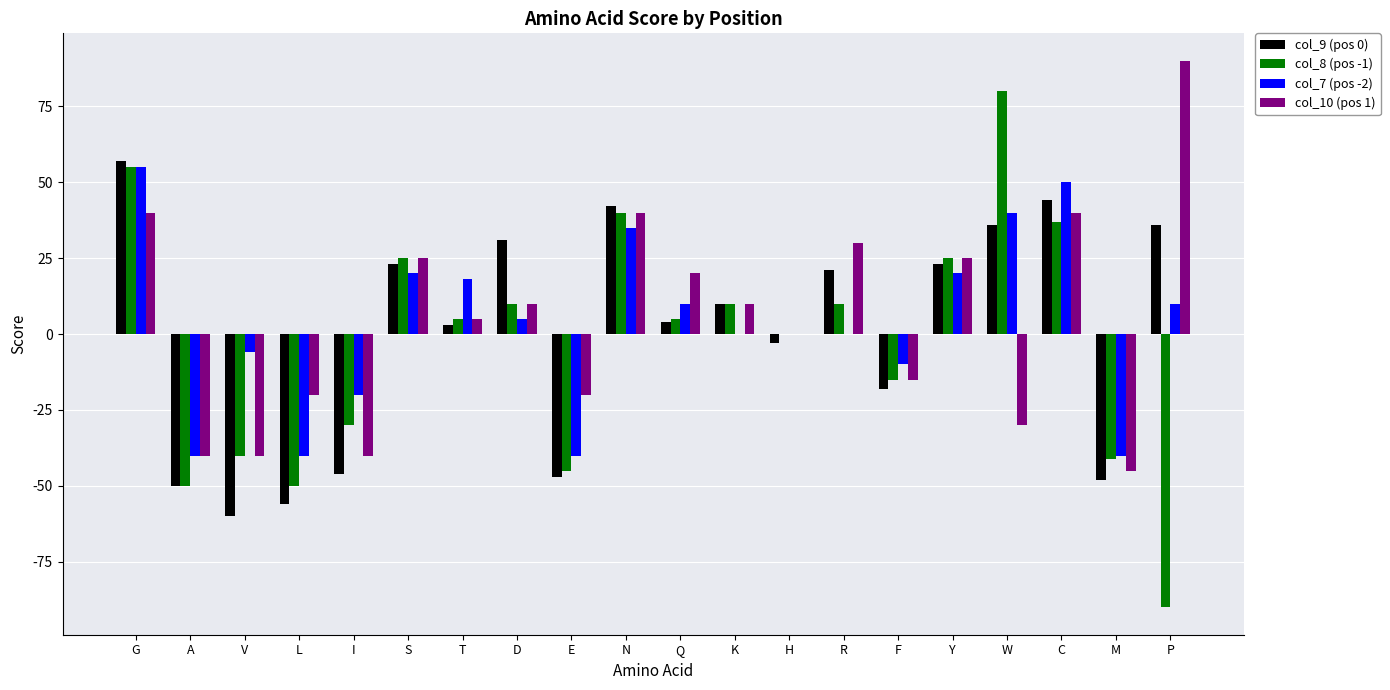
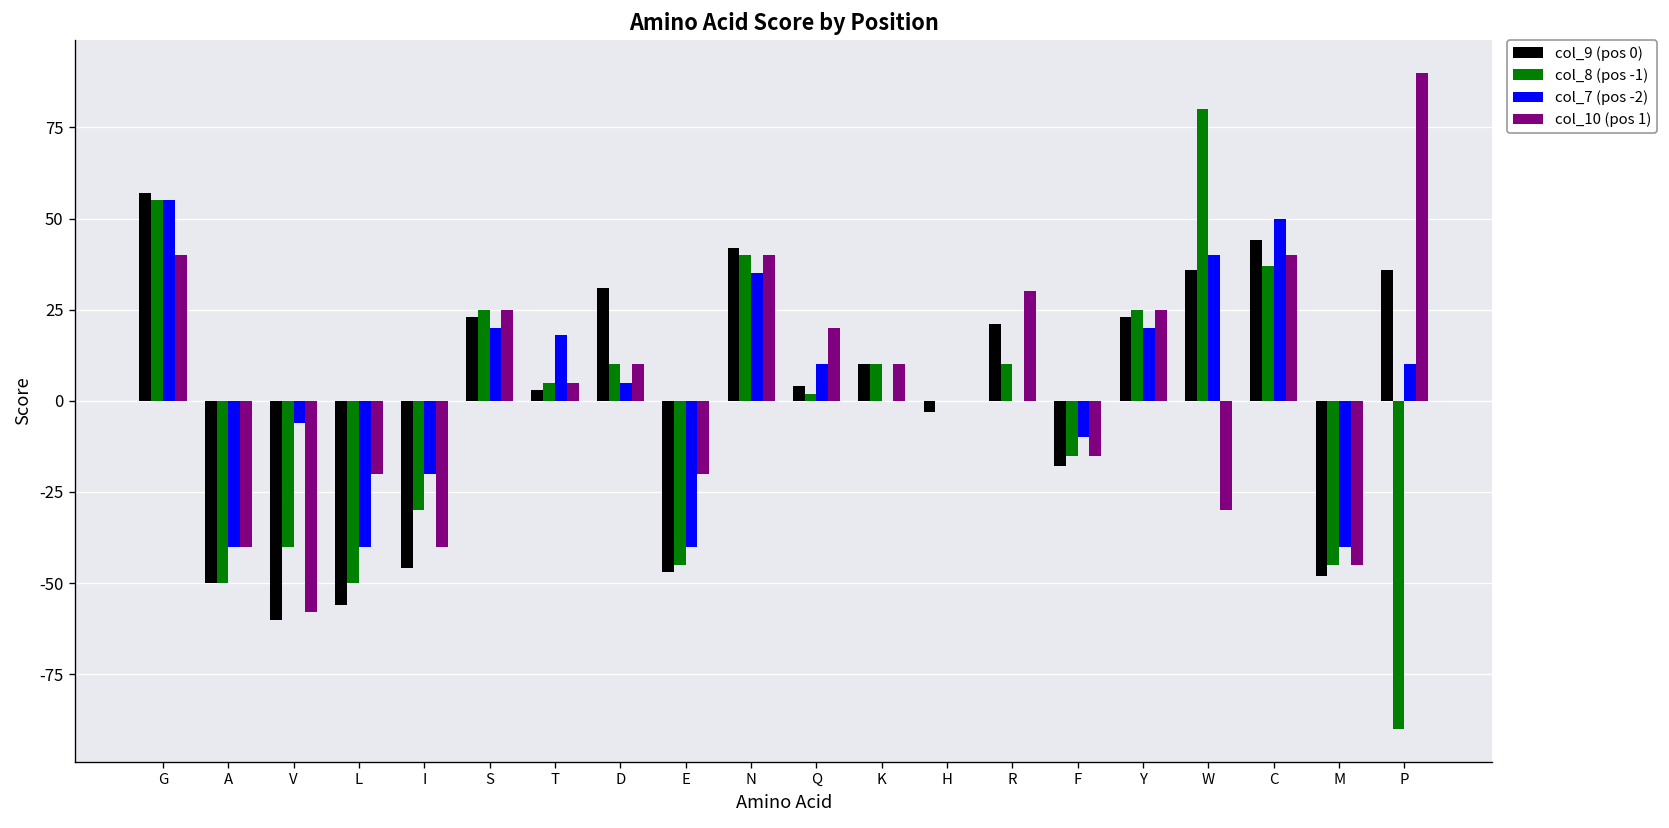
  {
    "col_9 (pos 0)": {
      "G": 57,
      "A": -50,
      "V": -60,
      "L": -56,
      "I": -46,
      "S": 23,
      "T": 3,
      "D": 31,
      "E": -47,
      "N": 42,
      "Q": 4,
      "K": 10,
      "H": -3,
      "R": 21,
      "F": -18,
      "Y": 23,
      "W": 36,
      "C": 44,
      "M": -48,
      "P": 36
    },
    "col_8 (pos -1)": {
      "G": 55,
      "A": -50,
      "V": -40,
      "L": -50,
      "I": -30,
      "S": 25,
      "T": 5,
      "D": 10,
      "E": -45,
      "N": 40,
-     "Q": 5,
+     "Q": 2,
      "K": 10,
      "H": 0,
      "R": 10,
      "F": -15,
      "Y": 25,
      "W": 80,
      "C": 37,
-     "M": -41,
+     "M": -45,
      "P": -90
    },
    "col_7 (pos -2)": {
      "G": 55,
      "A": -40,
      "V": -6,
      "L": -40,
      "I": -20,
      "S": 20,
      "T": 18,
      "D": 5,
      "E": -40,
      "N": 35,
      "Q": 10,
      "K": 0,
      "H": 0,
      "R": 0,
      "F": -10,
      "Y": 20,
      "W": 40,
      "C": 50,
      "M": -40,
      "P": 10
    },
    "col_10 (pos 1)": {
      "G": 40,
      "A": -40,
-     "V": -40,
+     "V": -58,
      "L": -20,
      "I": -40,
      "S": 25,
      "T": 5,
      "D": 10,
      "E": -20,
      "N": 40,
      "Q": 20,
      "K": 10,
      "H": 0,
      "R": 30,
      "F": -15,
      "Y": 25,
      "W": -30,
      "C": 40,
      "M": -45,
      "P": 90
    }
  }
